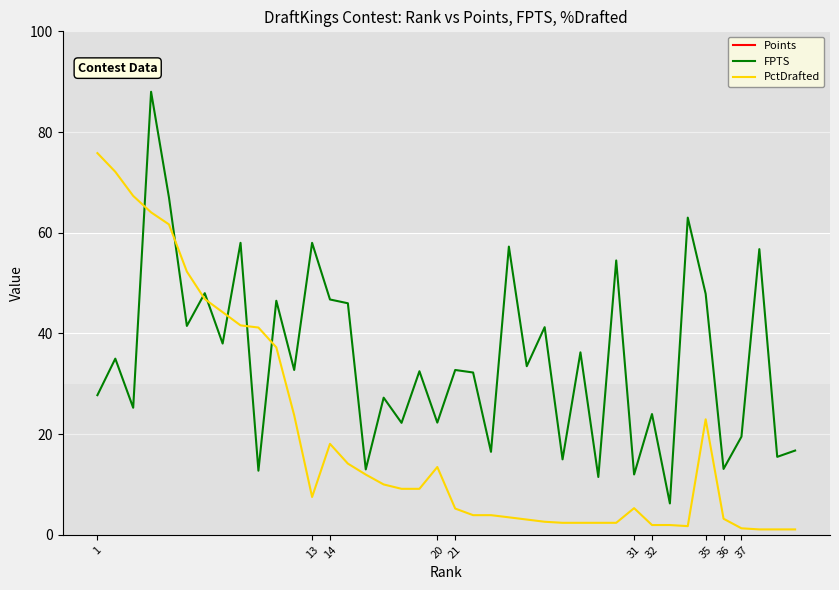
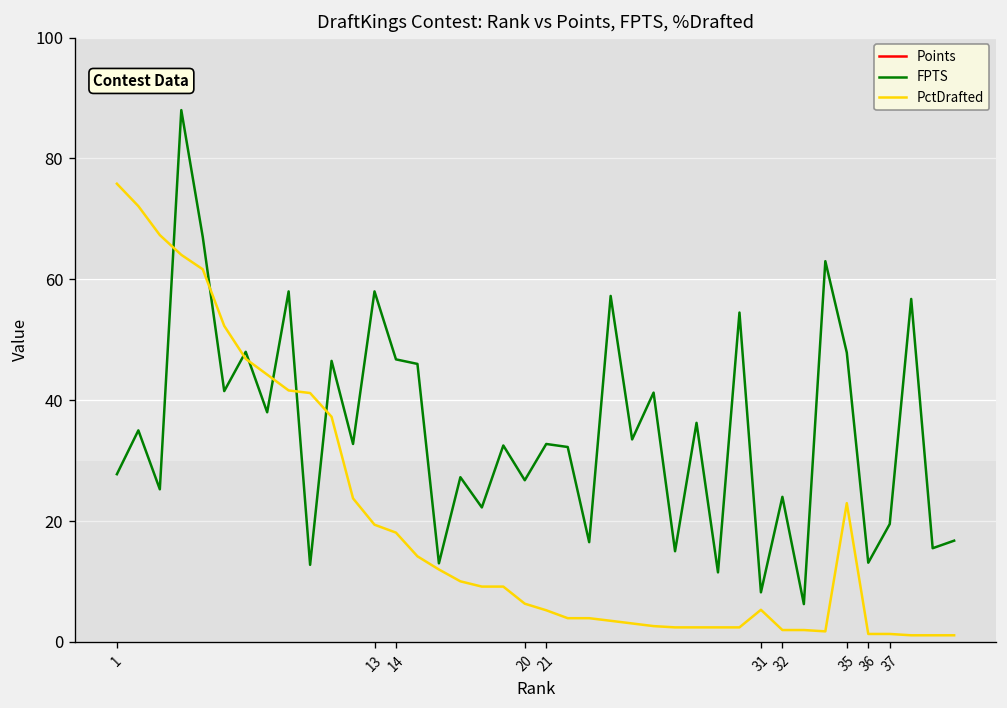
  {
    "FPTS": {
      "13": 58,
-     "20": 22,
-     "31": 12,
+     "20": 27,
+     "31": 8,
      "35": 48,
      "36": 13
    },
    "PctDrafted": {
-     "13": 8,
-     "20": 13,
+     "13": 19,
+     "20": 6,
      "31": 5,
      "35": 23,
-     "36": 3
+     "36": 1
    }
  }
